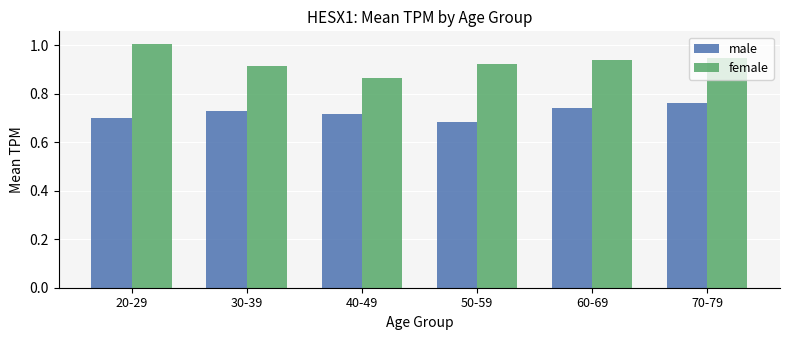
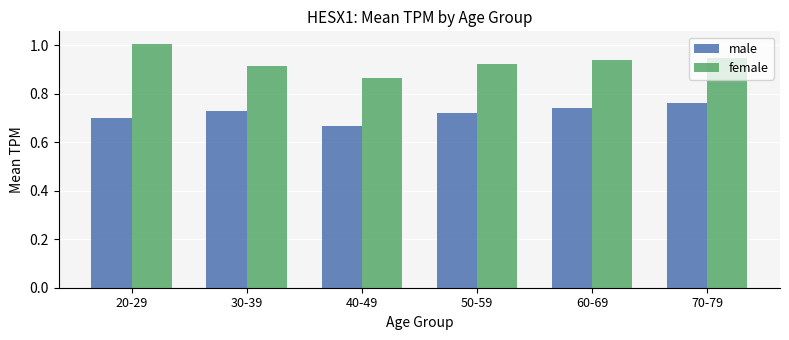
  {
    "male": {
      "20-29": 0.70,
      "30-39": 0.73,
-     "40-49": 0.72,
-     "50-59": 0.68,
+     "40-49": 0.67,
+     "50-59": 0.72,
      "60-69": 0.74,
      "70-79": 0.76
    },
    "female": {
      "20-29": 1.01,
      "30-39": 0.91,
      "40-49": 0.87,
      "50-59": 0.92,
      "60-69": 0.94
    }
  }
